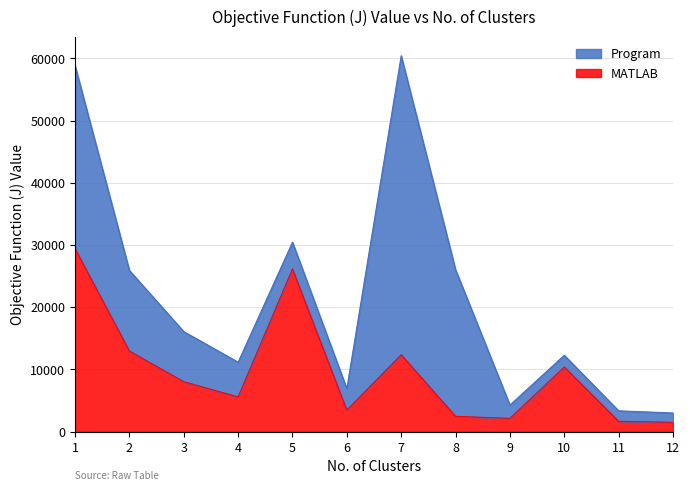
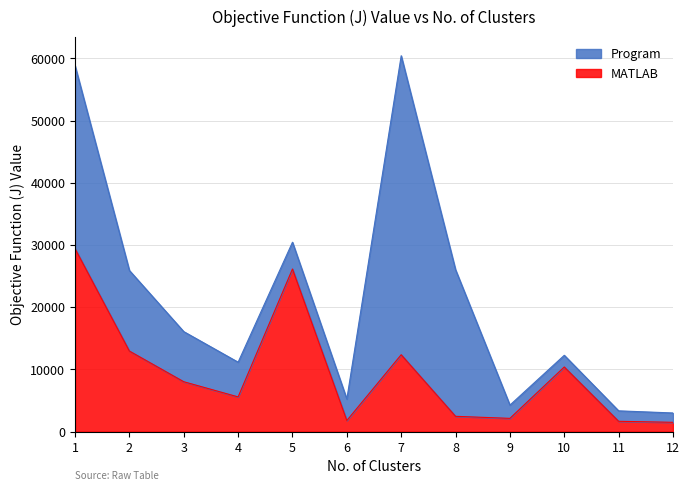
  {
    "MATLAB": {
      "1": 29000,
      "2": 13000,
      "3": 8000,
      "4": 6000,
      "5": 26000,
-     "6": 3000,
+     "6": 2000,
      "7": 12000,
      "8": 2000,
      "9": 2000,
      "10": 10000,
      "11": 2000,
      "12": 1000
    },
    "Program": {
      "1": 29000,
      "2": 13000,
      "3": 8000,
      "4": 6000,
      "5": 4000,
      "6": 3000,
      "7": 48000,
      "8": 24000,
      "9": 2000,
      "10": 2000,
      "11": 2000,
      "12": 2000
    }
  }
